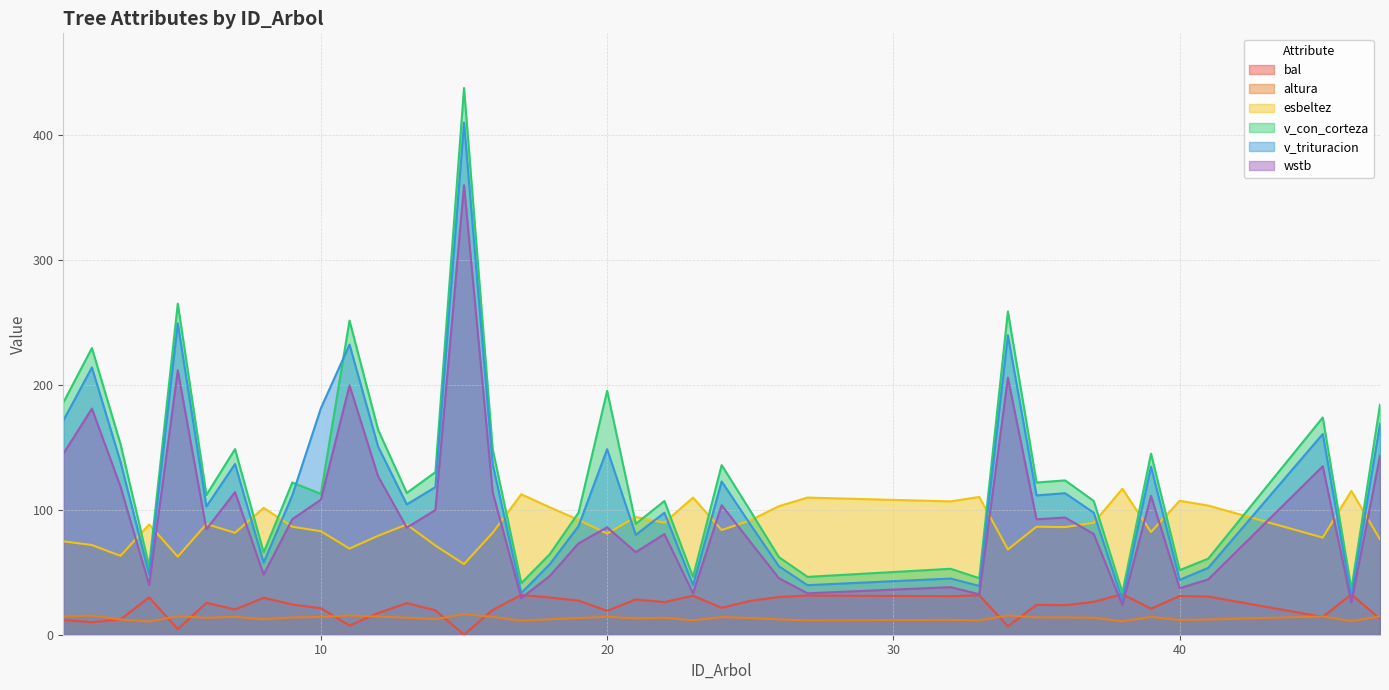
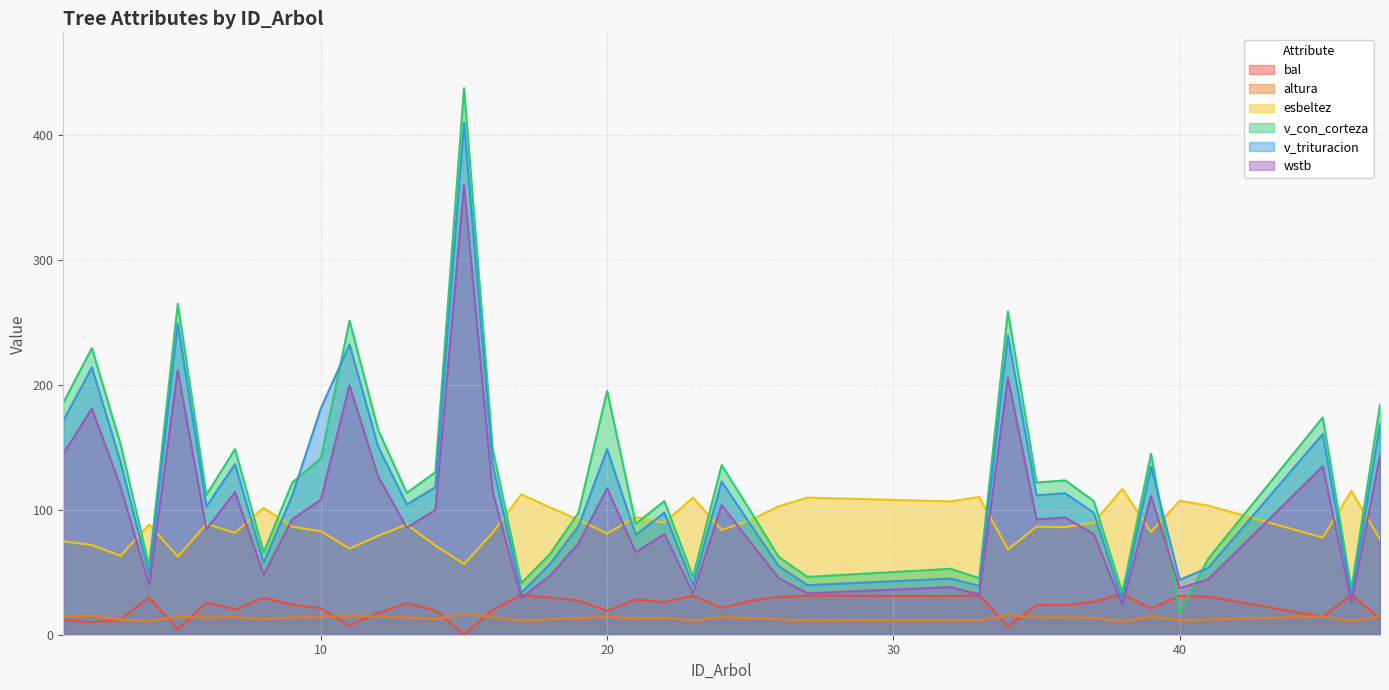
  {
    "v_con_corteza": {
-     "10": 113,
+     "10": 141,
      "20": 195,
-     "40": 52
+     "40": 17
    },
    "v_trituracion": {
      "10": 181,
      "20": 149,
      "40": 44
    },
    "wstb": {
      "10": 108,
-     "20": 86,
+     "20": 117,
      "40": 37
    }
  }
